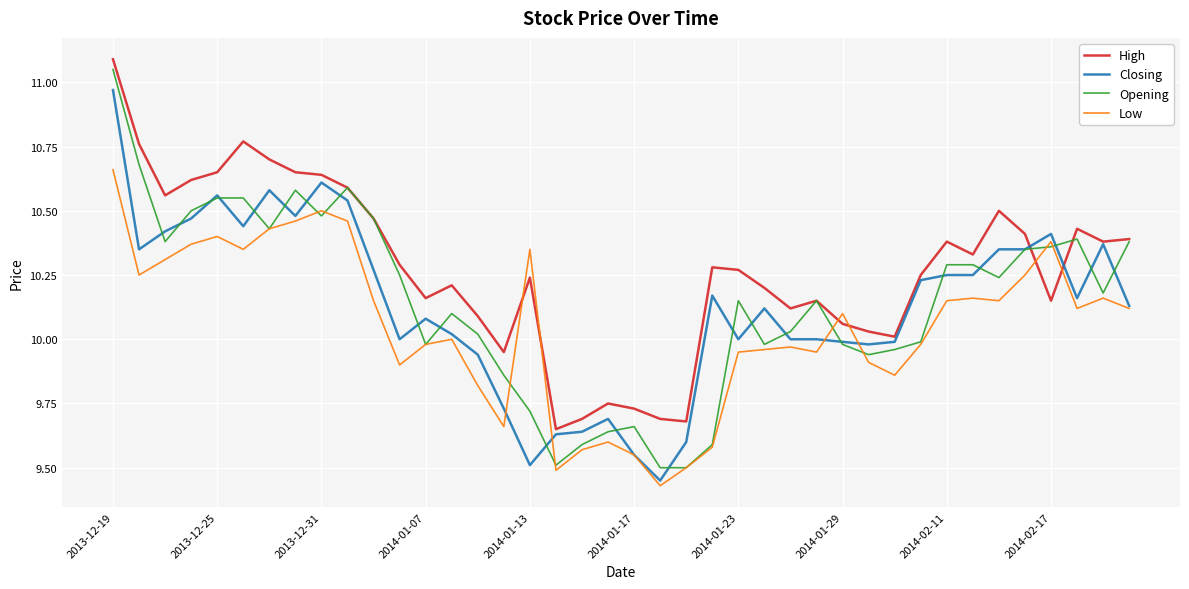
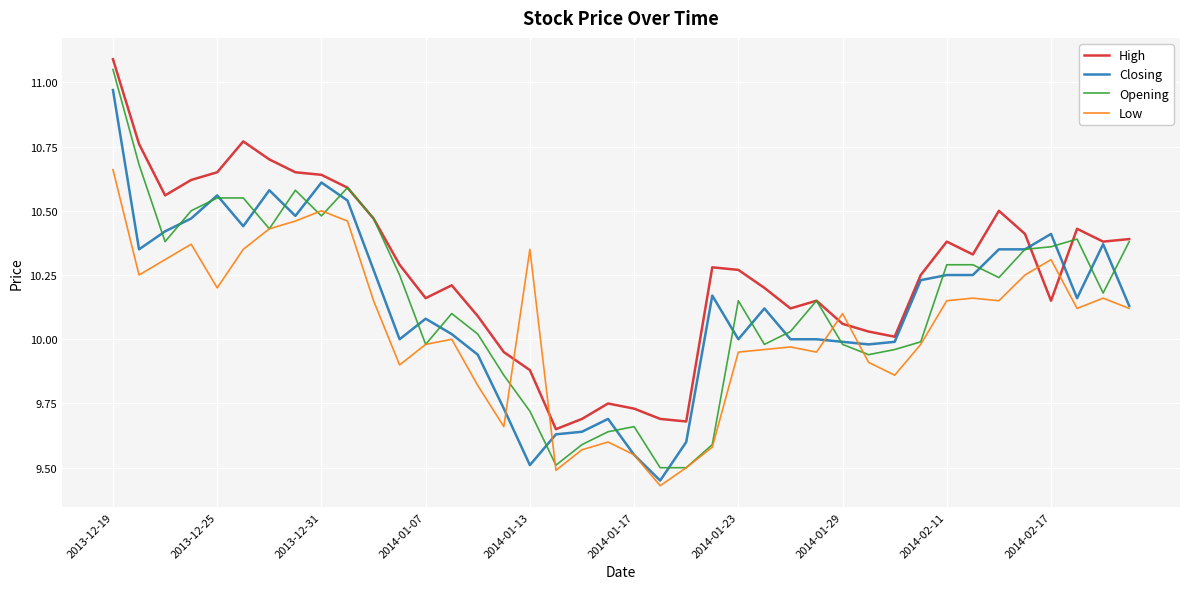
  {
    "High": {
      "2013-12-19": 11.09,
      "2013-12-25": 10.65,
      "2013-12-31": 10.64,
      "2014-01-07": 10.16,
-     "2014-01-13": 10.24,
+     "2014-01-13": 9.88,
      "2014-01-17": 9.73,
      "2014-01-23": 10.27,
      "2014-01-29": 10.06,
      "2014-02-11": 10.38,
      "2014-02-17": 10.15
    },
    "Closing": {
      "2013-12-19": 10.97,
      "2013-12-25": 10.56,
      "2013-12-31": 10.61,
      "2014-01-07": 10.08,
      "2014-01-13": 9.51,
      "2014-01-23": 10.00,
      "2014-01-29": 9.99,
      "2014-02-11": 10.25,
      "2014-02-17": 10.41
    },
    "Opening": {
      "2013-12-19": 11.05,
      "2013-12-25": 10.55,
      "2013-12-31": 10.48,
      "2014-01-13": 9.72,
      "2014-01-17": 9.66,
      "2014-01-23": 10.15,
      "2014-01-29": 9.98,
      "2014-02-11": 10.29,
      "2014-02-17": 10.36
    },
    "Low": {
      "2013-12-19": 10.66,
-     "2013-12-25": 10.4,
+     "2013-12-25": 10.2,
      "2013-12-31": 10.50,
      "2014-01-13": 10.35,
      "2014-01-23": 9.95,
      "2014-01-29": 10.10,
      "2014-02-11": 10.15,
-     "2014-02-17": 10.38
+     "2014-02-17": 10.31
    }
  }
